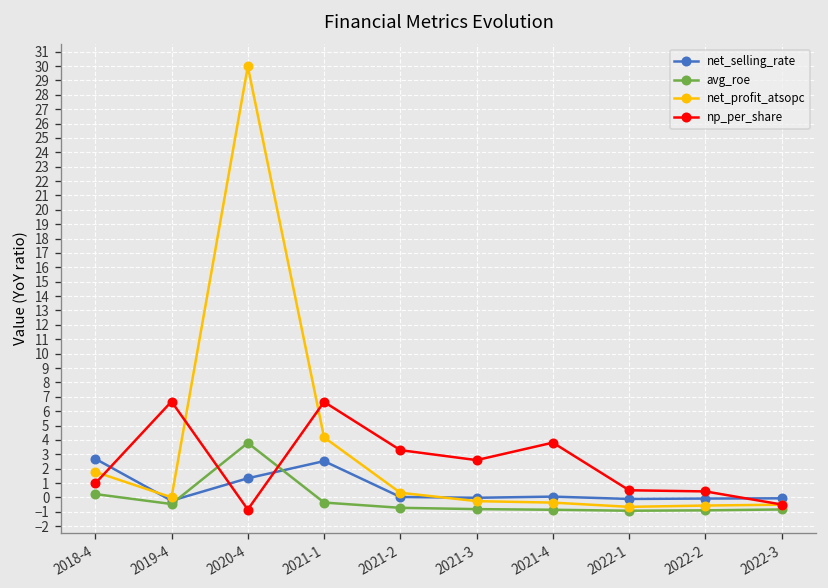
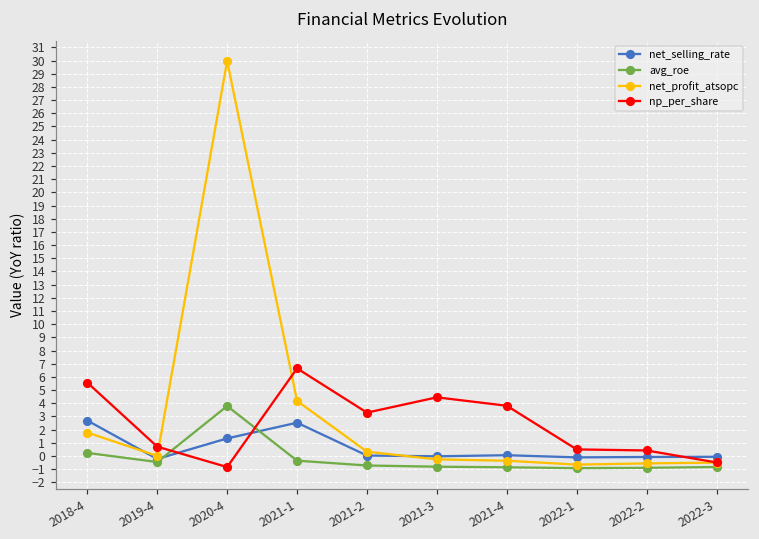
  {
    "net_selling_rate": {
      "2018-4": 2.7,
      "2019-4": -0.2,
      "2020-4": 1.3,
      "2021-1": 2.5,
      "2021-2": 0.0,
      "2021-3": 0.0,
      "2021-4": 0.1,
      "2022-1": -0.1,
      "2022-2": -0.1,
      "2022-3": -0.1
    },
    "avg_roe": {
      "2018-4": 0.2,
      "2019-4": -0.5,
      "2020-4": 3.8,
      "2021-1": -0.4,
      "2021-2": -0.7,
      "2021-3": -0.8,
      "2021-4": -0.9,
      "2022-1": -0.9,
      "2022-2": -0.9,
      "2022-3": -0.8
    },
    "net_profit_atsopc": {
      "2018-4": 1.8,
      "2019-4": 0.0,
      "2020-4": 30.0,
      "2021-1": 4.2,
      "2021-2": 0.3,
      "2021-3": -0.3,
      "2021-4": -0.4,
      "2022-1": -0.7,
      "2022-2": -0.6
    },
    "np_per_share": {
-     "2018-4": 1.0,
-     "2019-4": 6.7,
+     "2018-4": 5.6,
+     "2019-4": 0.7,
      "2020-4": -0.8,
      "2021-1": 6.6,
      "2021-2": 3.3,
-     "2021-3": 2.6,
+     "2021-3": 4.4,
      "2021-4": 3.8,
      "2022-1": 0.5,
      "2022-2": 0.4
    }
  }
